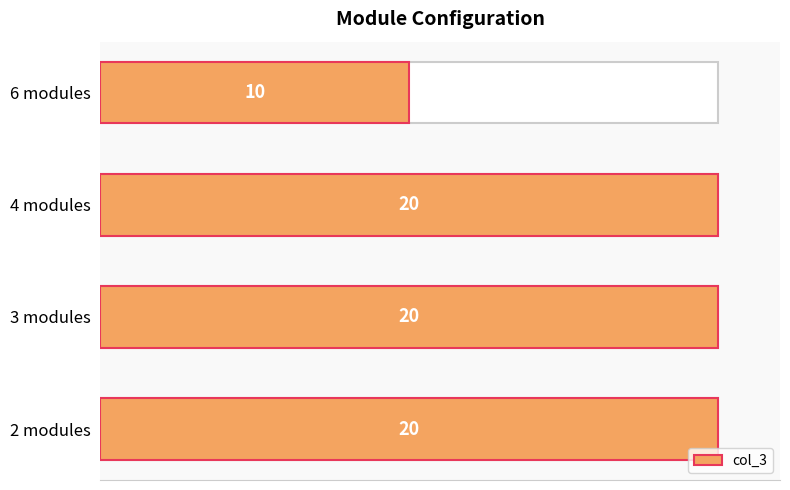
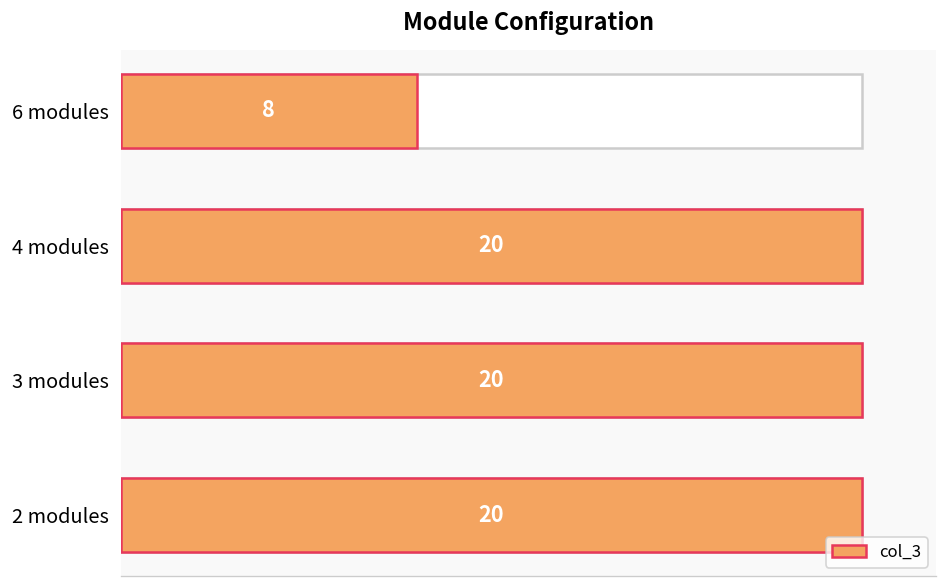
  {
    "col_3": {
-     "6 modules": 10,
+     "6 modules": 8,
      "4 modules": 20,
      "3 modules": 20,
      "2 modules": 20
    }
  }
